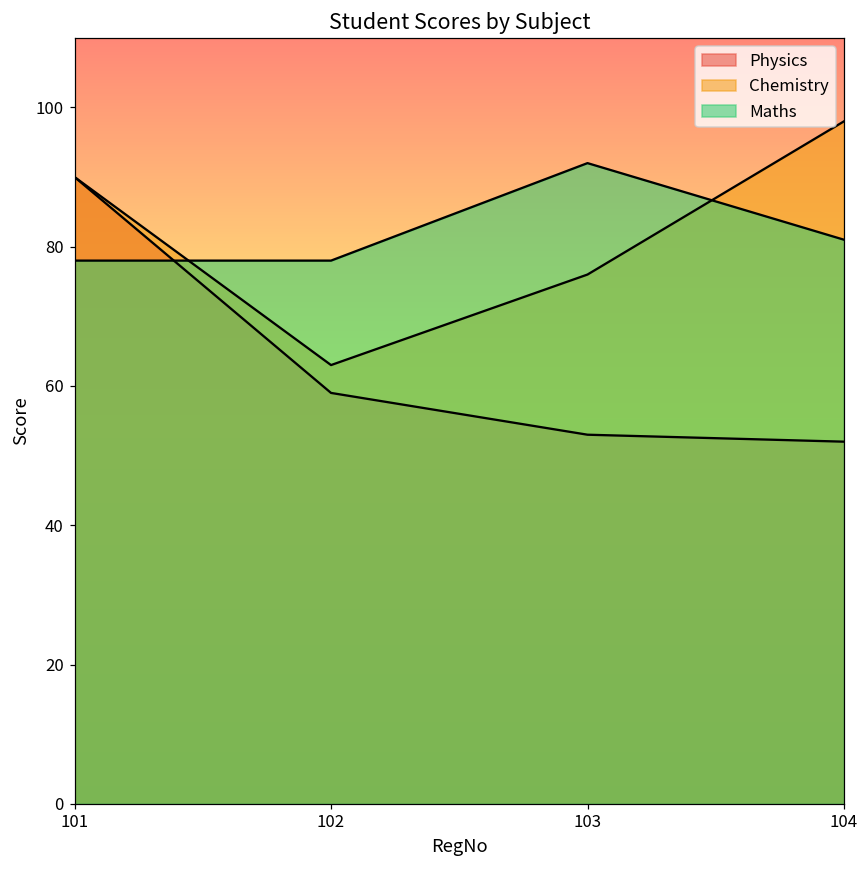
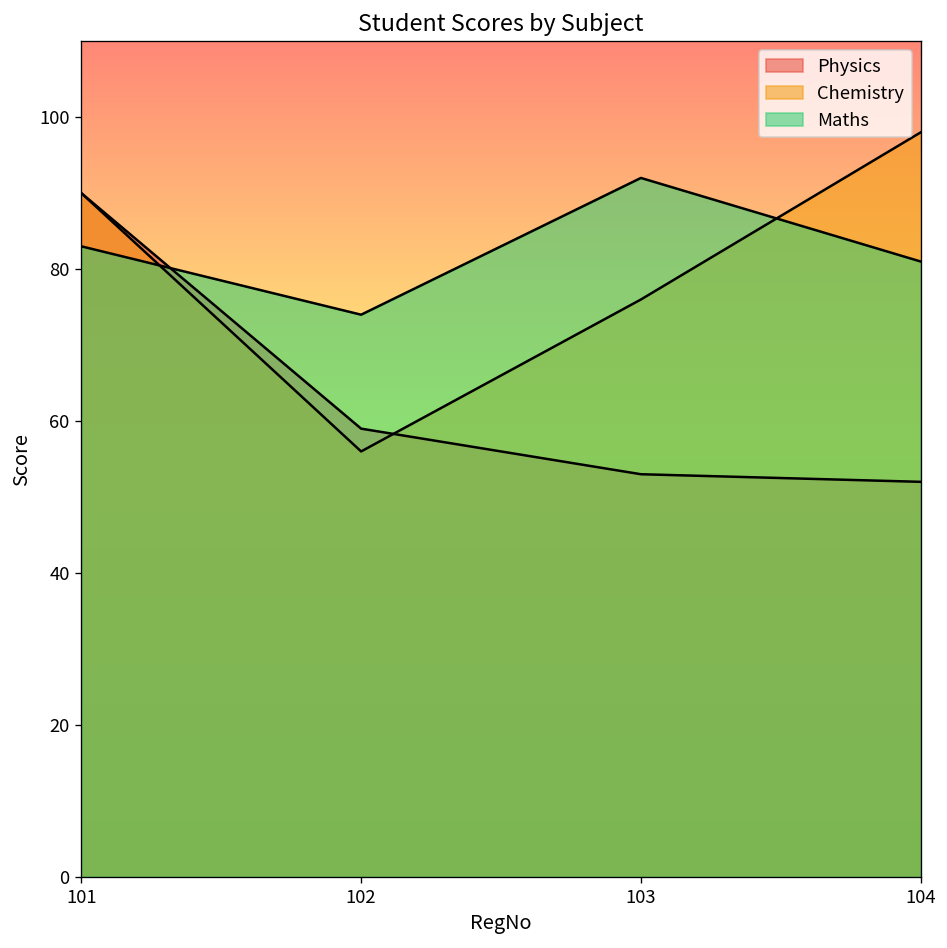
  {
    "Physics": {
      "102": 59,
      "103": 53,
      "104": 52
    },
    "Chemistry": {
-     "102": 63,
+     "102": 56,
      "103": 76,
      "104": 98
    },
    "Maths": {
-     "101": 78,
-     "102": 78,
+     "101": 83,
+     "102": 74,
      "103": 92,
      "104": 81
    }
  }
